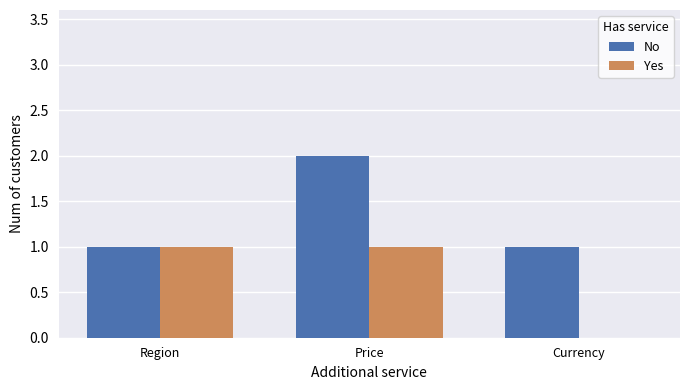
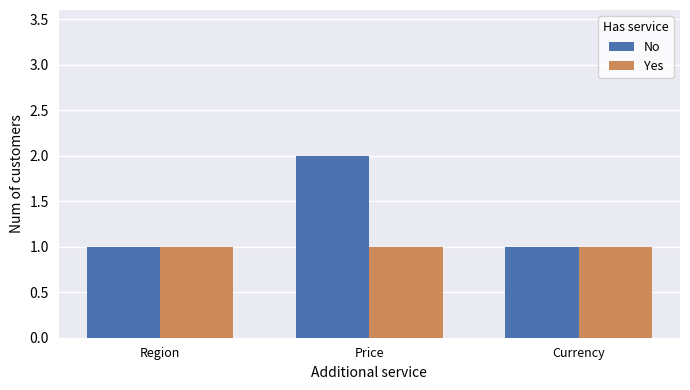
  {
    "No": {
      "Region": 1,
      "Price": 2,
      "Currency": 1
    },
    "Yes": {
      "Region": 1,
      "Price": 1,
-     "Currency": 0
+     "Currency": 1
    }
  }
